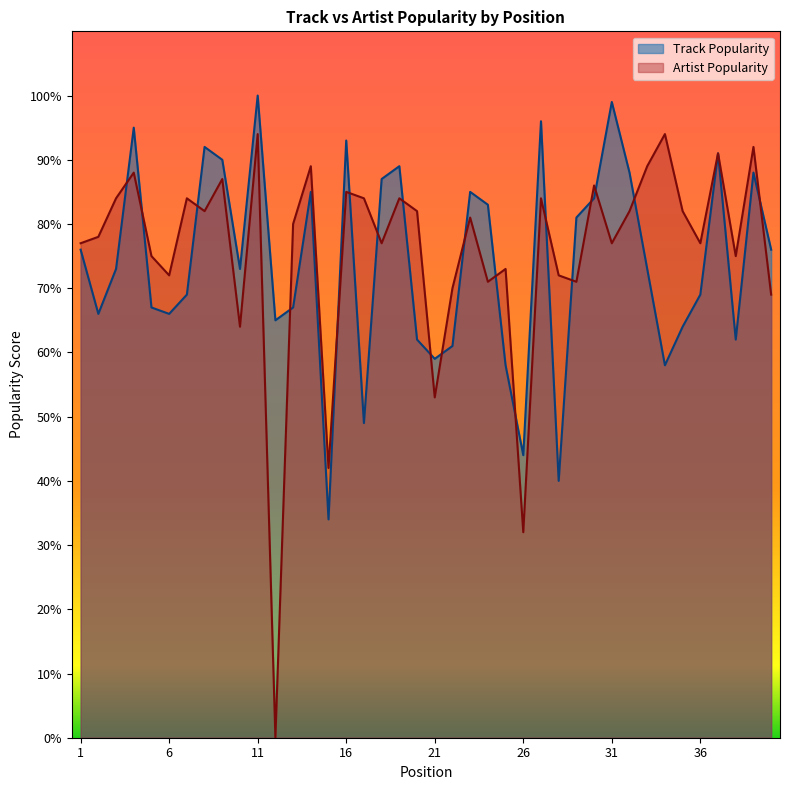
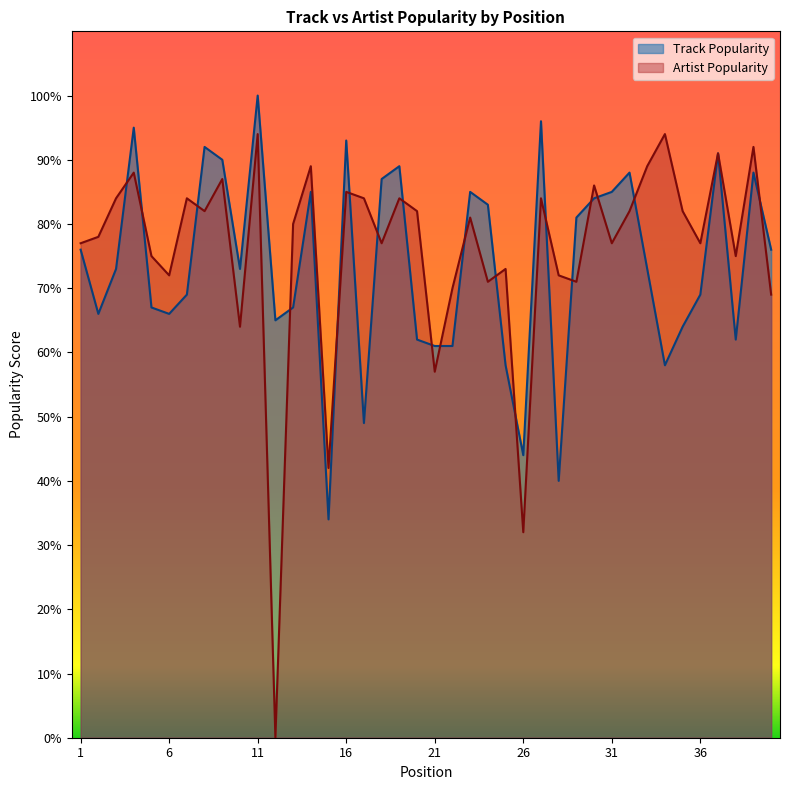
  {
    "Track Popularity": {
      "1": "76%",
      "6": "66%",
      "11": "100%",
      "16": "93%",
-     "21": "59%",
+     "21": "61%",
      "26": "44%",
-     "31": "99%",
+     "31": "85%",
      "36": "69%"
    },
    "Artist Popularity": {
      "1": "77%",
      "6": "72%",
      "11": "94%",
      "16": "85%",
-     "21": "53%",
+     "21": "57%",
      "26": "32%",
      "31": "77%",
      "36": "77%"
    }
  }
